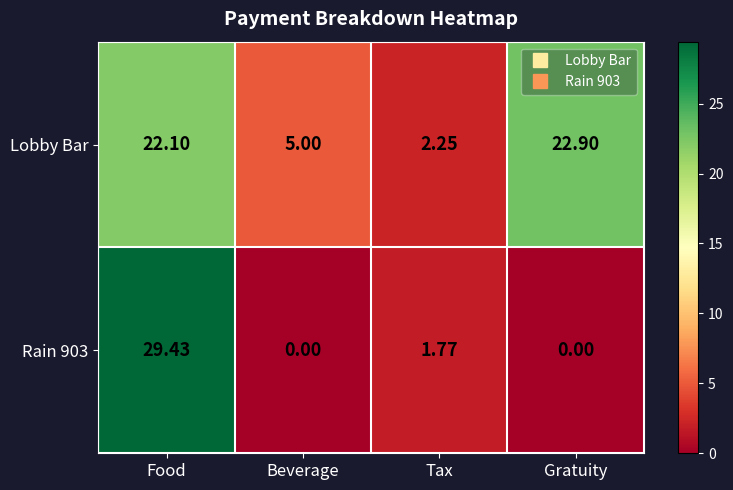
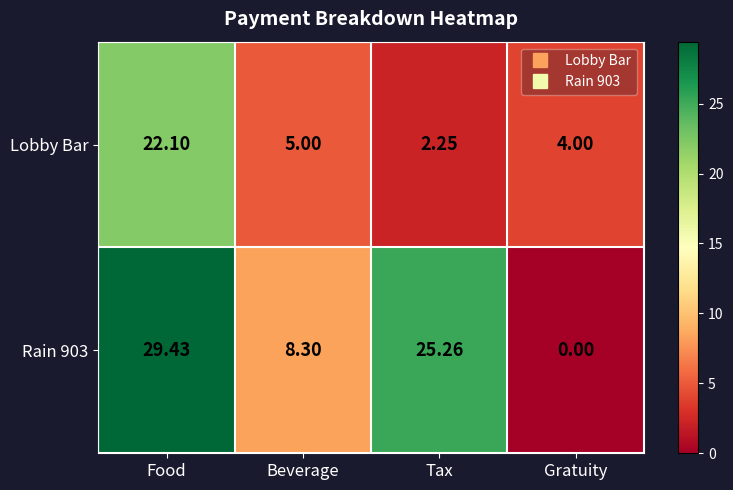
  {
    "Lobby Bar": {
      "Food": 22.10,
      "Beverage": 5.00,
      "Tax": 2.25,
-     "Gratuity": 22.90
+     "Gratuity": 4.00
    },
    "Rain 903": {
      "Food": 29.43,
-     "Beverage": 0.00,
-     "Tax": 1.77,
+     "Beverage": 8.30,
+     "Tax": 25.26,
      "Gratuity": 0.00
    }
  }
